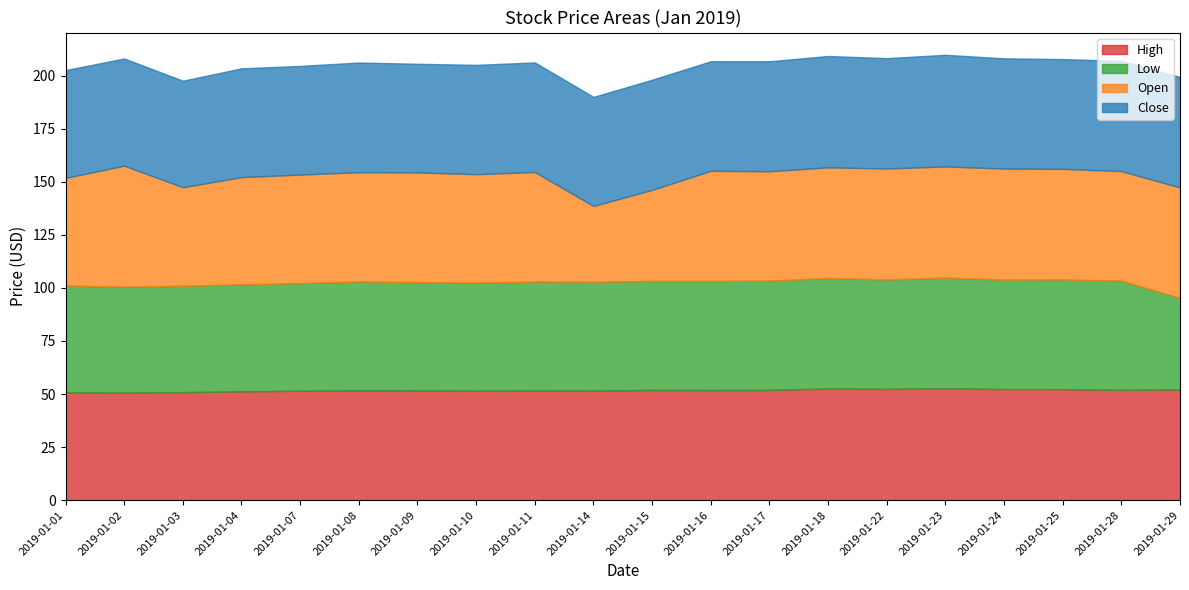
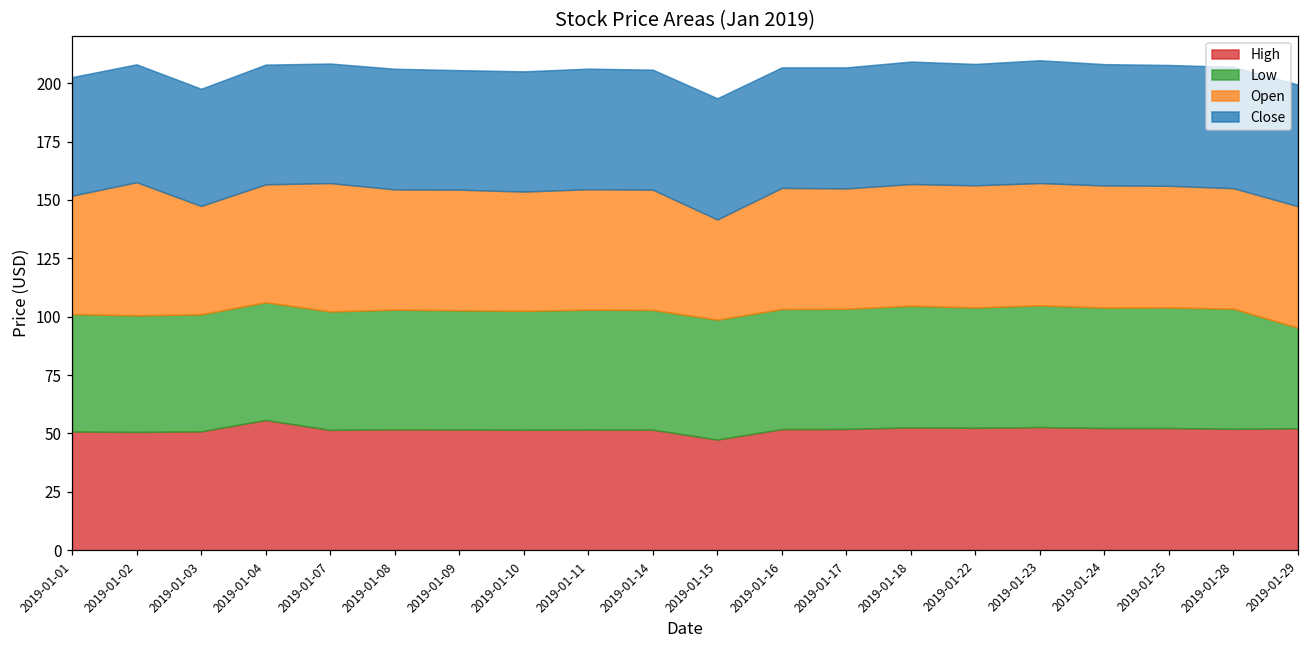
  {
    "High": {
      "2019-01-01": 51,
      "2019-01-02": 51,
      "2019-01-03": 51,
-     "2019-01-04": 51,
+     "2019-01-04": 56,
      "2019-01-07": 52,
      "2019-01-08": 52,
      "2019-01-09": 52,
      "2019-01-10": 52,
      "2019-01-11": 52,
      "2019-01-14": 52,
-     "2019-01-15": 52,
+     "2019-01-15": 47,
      "2019-01-16": 52,
      "2019-01-17": 52,
      "2019-01-18": 53,
      "2019-01-22": 52,
      "2019-01-23": 53,
      "2019-01-24": 52,
      "2019-01-25": 52,
      "2019-01-28": 52,
      "2019-01-29": 52
    },
    "Low": {
      "2019-01-01": 50,
      "2019-01-02": 50,
      "2019-01-03": 50,
      "2019-01-04": 50,
      "2019-01-07": 51,
      "2019-01-08": 51,
      "2019-01-09": 51,
      "2019-01-10": 51,
      "2019-01-11": 51,
      "2019-01-14": 51,
      "2019-01-15": 51,
      "2019-01-16": 51,
      "2019-01-17": 51,
      "2019-01-18": 52,
      "2019-01-22": 52,
      "2019-01-23": 52,
      "2019-01-24": 52,
      "2019-01-25": 52,
      "2019-01-28": 51,
      "2019-01-29": 43
    },
    "Open": {
      "2019-01-01": 51,
      "2019-01-02": 57,
      "2019-01-03": 46,
      "2019-01-04": 51,
-     "2019-01-07": 51,
+     "2019-01-07": 55,
      "2019-01-08": 51,
      "2019-01-09": 52,
      "2019-01-10": 51,
      "2019-01-11": 52,
-     "2019-01-14": 36,
+     "2019-01-14": 52,
      "2019-01-15": 43,
      "2019-01-16": 52,
      "2019-01-17": 52,
      "2019-01-18": 52,
      "2019-01-22": 52,
      "2019-01-23": 52,
      "2019-01-24": 52,
      "2019-01-25": 52,
      "2019-01-28": 52,
      "2019-01-29": 52
    },
    "Close": {
      "2019-01-01": 51,
      "2019-01-02": 50,
      "2019-01-03": 50,
      "2019-01-04": 51,
      "2019-01-07": 51,
      "2019-01-08": 52,
      "2019-01-09": 51,
      "2019-01-10": 51,
      "2019-01-11": 52,
      "2019-01-14": 51,
      "2019-01-15": 52,
      "2019-01-16": 52,
      "2019-01-17": 52,
      "2019-01-18": 52,
      "2019-01-22": 52,
      "2019-01-23": 53,
      "2019-01-24": 52,
      "2019-01-25": 52,
      "2019-01-29": 52
    }
  }
